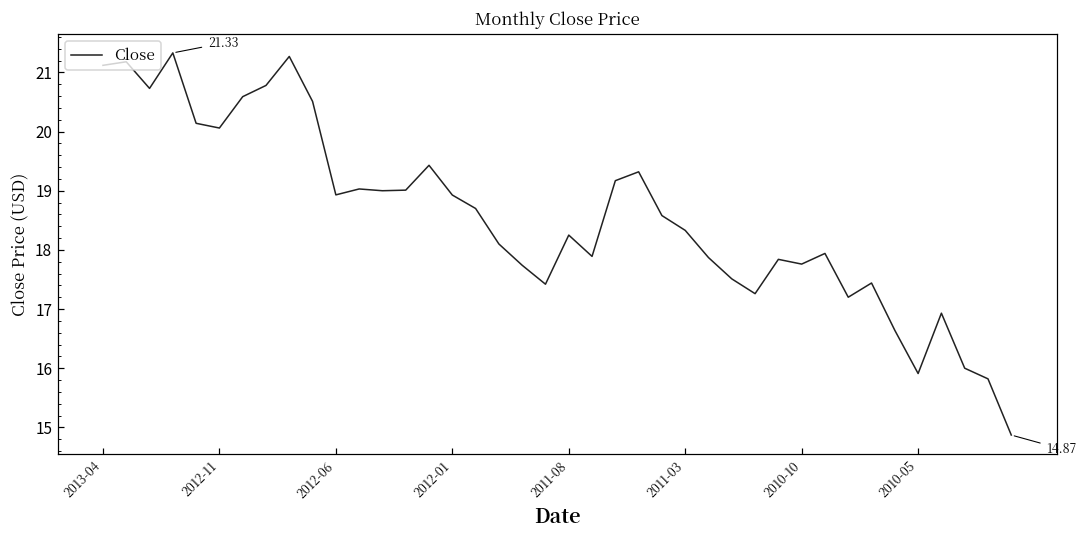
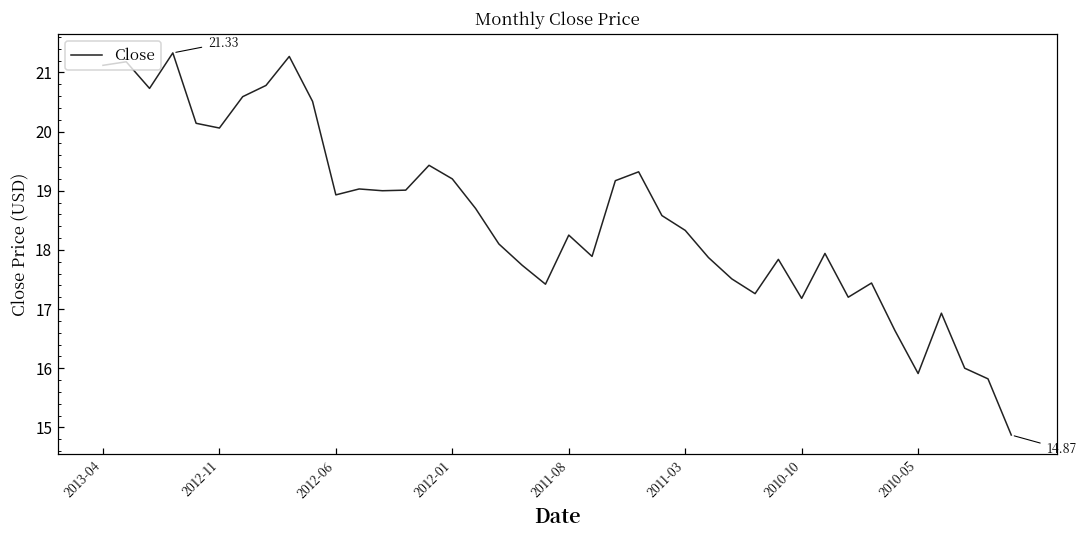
  {
    "2012-11": 20.1,
    "2012-06": 18.9,
-   "2012-01": 18.9,
+   "2012-01": 19.2,
    "2011-08": 18.3,
    "2011-03": 18.3,
-   "2010-10": 17.8,
+   "2010-10": 17.2,
    "2010-05": 15.9
  }
